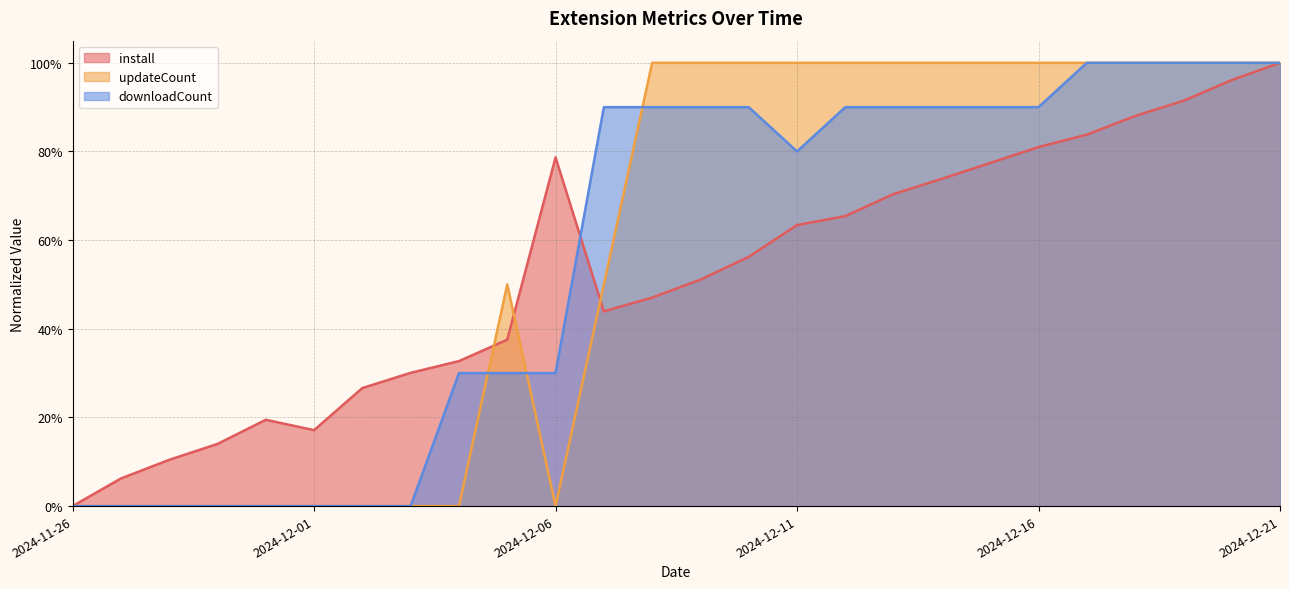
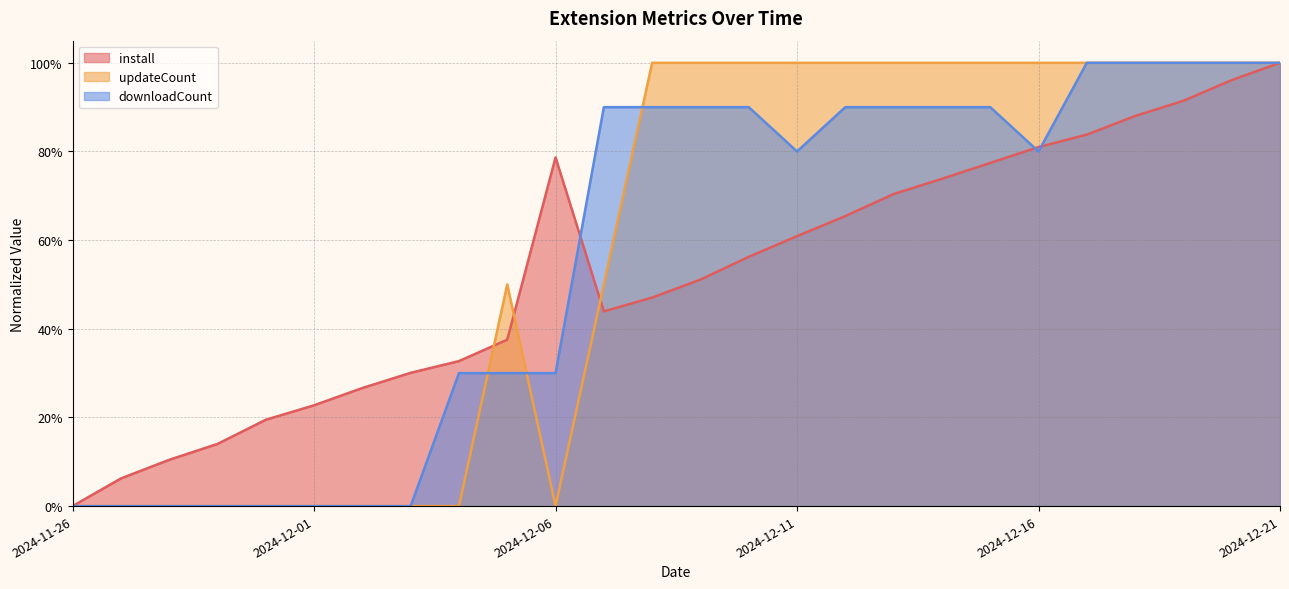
  {
    "install": {
-     "2024-12-01": "17%",
+     "2024-12-01": "23%",
      "2024-12-06": "79%",
-     "2024-12-11": "63%",
+     "2024-12-11": "61%",
      "2024-12-16": "81%"
    },
    "updateCount": {
      "2024-12-06": "0%",
      "2024-12-11": "100%",
      "2024-12-16": "100%"
    },
    "downloadCount": {
      "2024-12-06": "30%",
      "2024-12-11": "80%",
-     "2024-12-16": "90%"
+     "2024-12-16": "80%"
    }
  }
